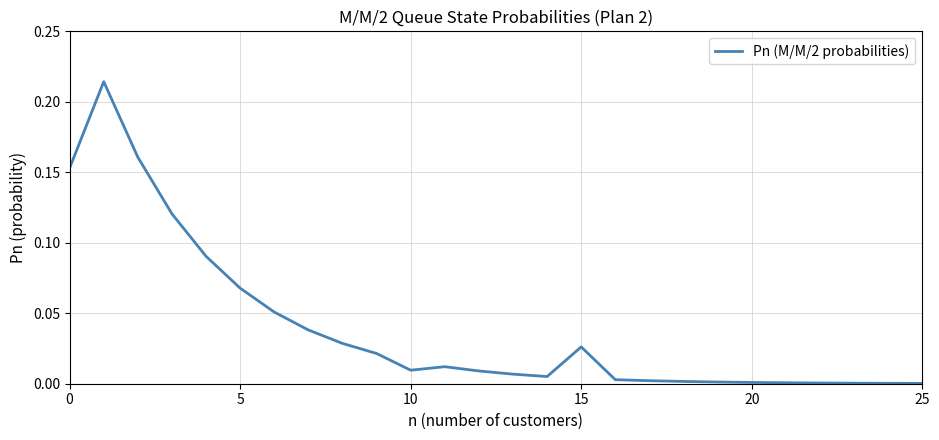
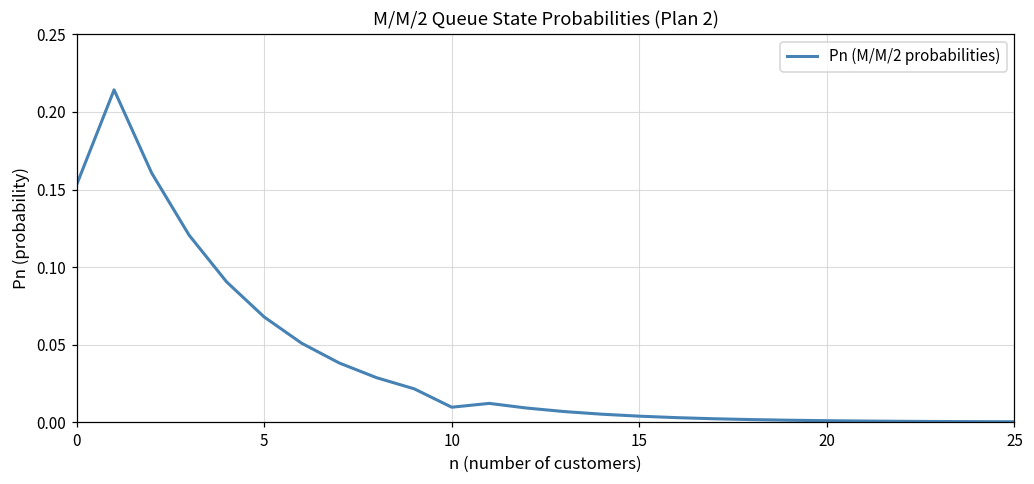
  {
    "0": 0.153,
    "5": 0.068,
    "10": 0.010,
-   "15": 0.026,
+   "15": 0.004,
    "20": 0.001,
    "25": 0.000
  }
